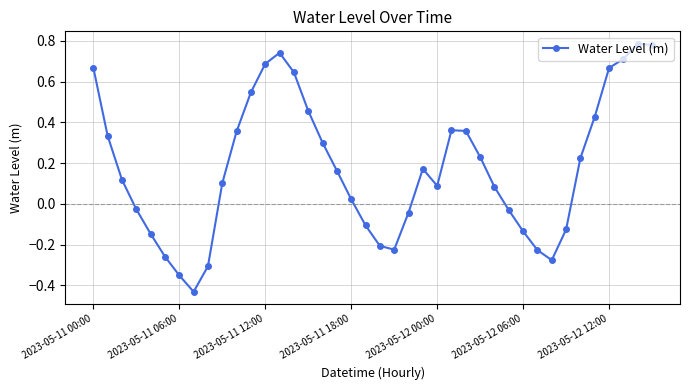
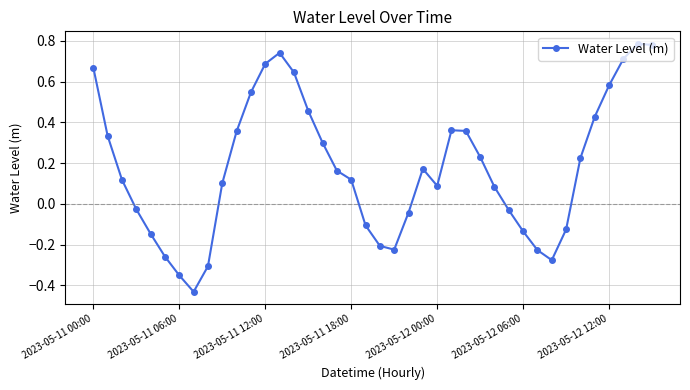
  {
    "2023-05-11 00:00": 0.67,
    "2023-05-11 06:00": -0.35,
    "2023-05-11 12:00": 0.69,
-   "2023-05-11 18:00": 0.02,
+   "2023-05-11 18:00": 0.12,
    "2023-05-12 00:00": 0.09,
    "2023-05-12 06:00": -0.13,
-   "2023-05-12 12:00": 0.67
+   "2023-05-12 12:00": 0.58
  }
